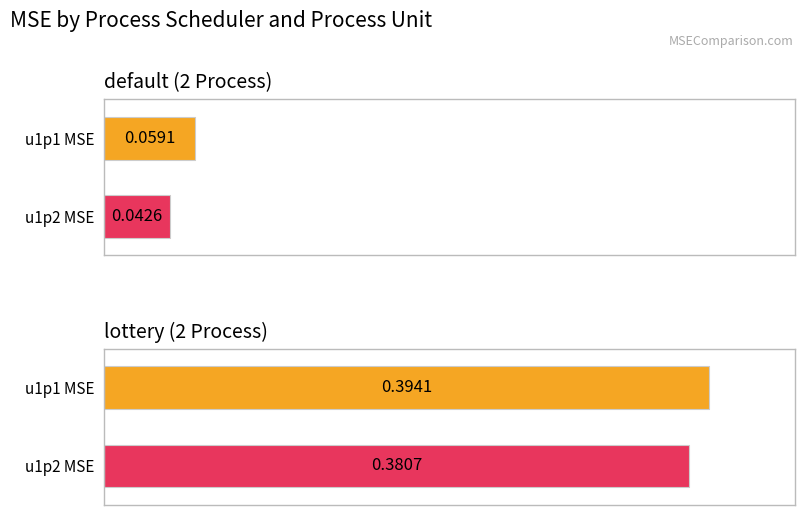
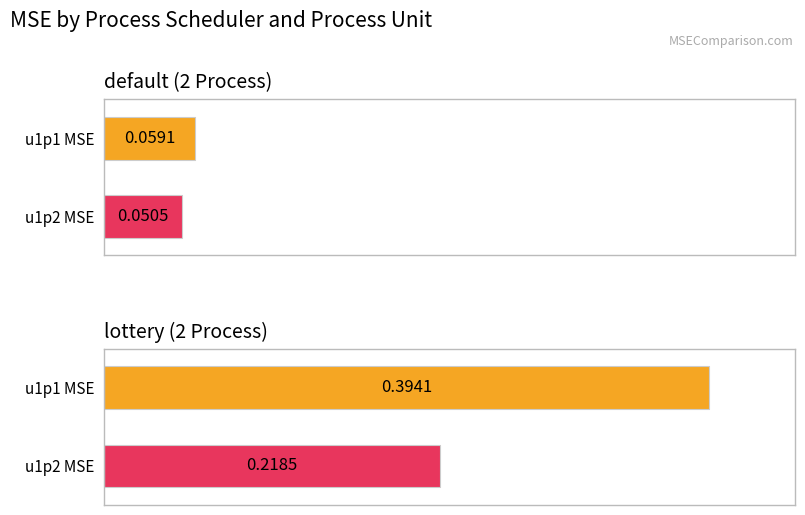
  {
    "default (2 Process)": {
      "u1p1 MSE": 0.0591,
-     "u1p2 MSE": 0.0426
+     "u1p2 MSE": 0.0505
    },
    "lottery (2 Process)": {
      "u1p1 MSE": 0.3941,
-     "u1p2 MSE": 0.3807
+     "u1p2 MSE": 0.2185
    }
  }
